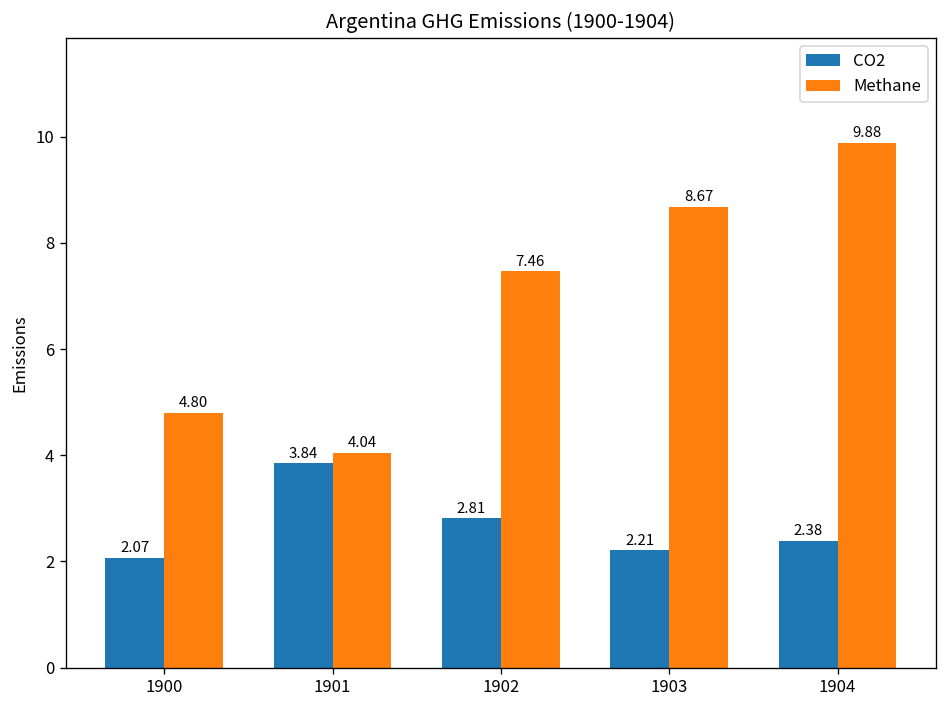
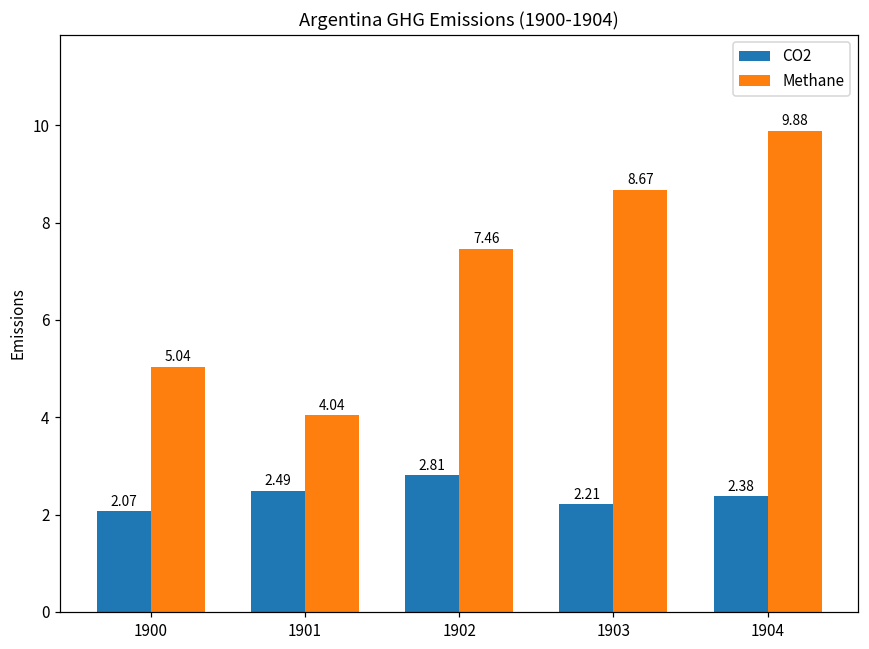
  {
    "CO2": {
      "1900": 2.07,
-     "1901": 3.84,
+     "1901": 2.49,
      "1902": 2.81,
      "1903": 2.21,
      "1904": 2.38
    },
    "Methane": {
-     "1900": 4.80,
+     "1900": 5.04,
      "1901": 4.04,
      "1902": 7.46,
      "1903": 8.67,
      "1904": 9.88
    }
  }
